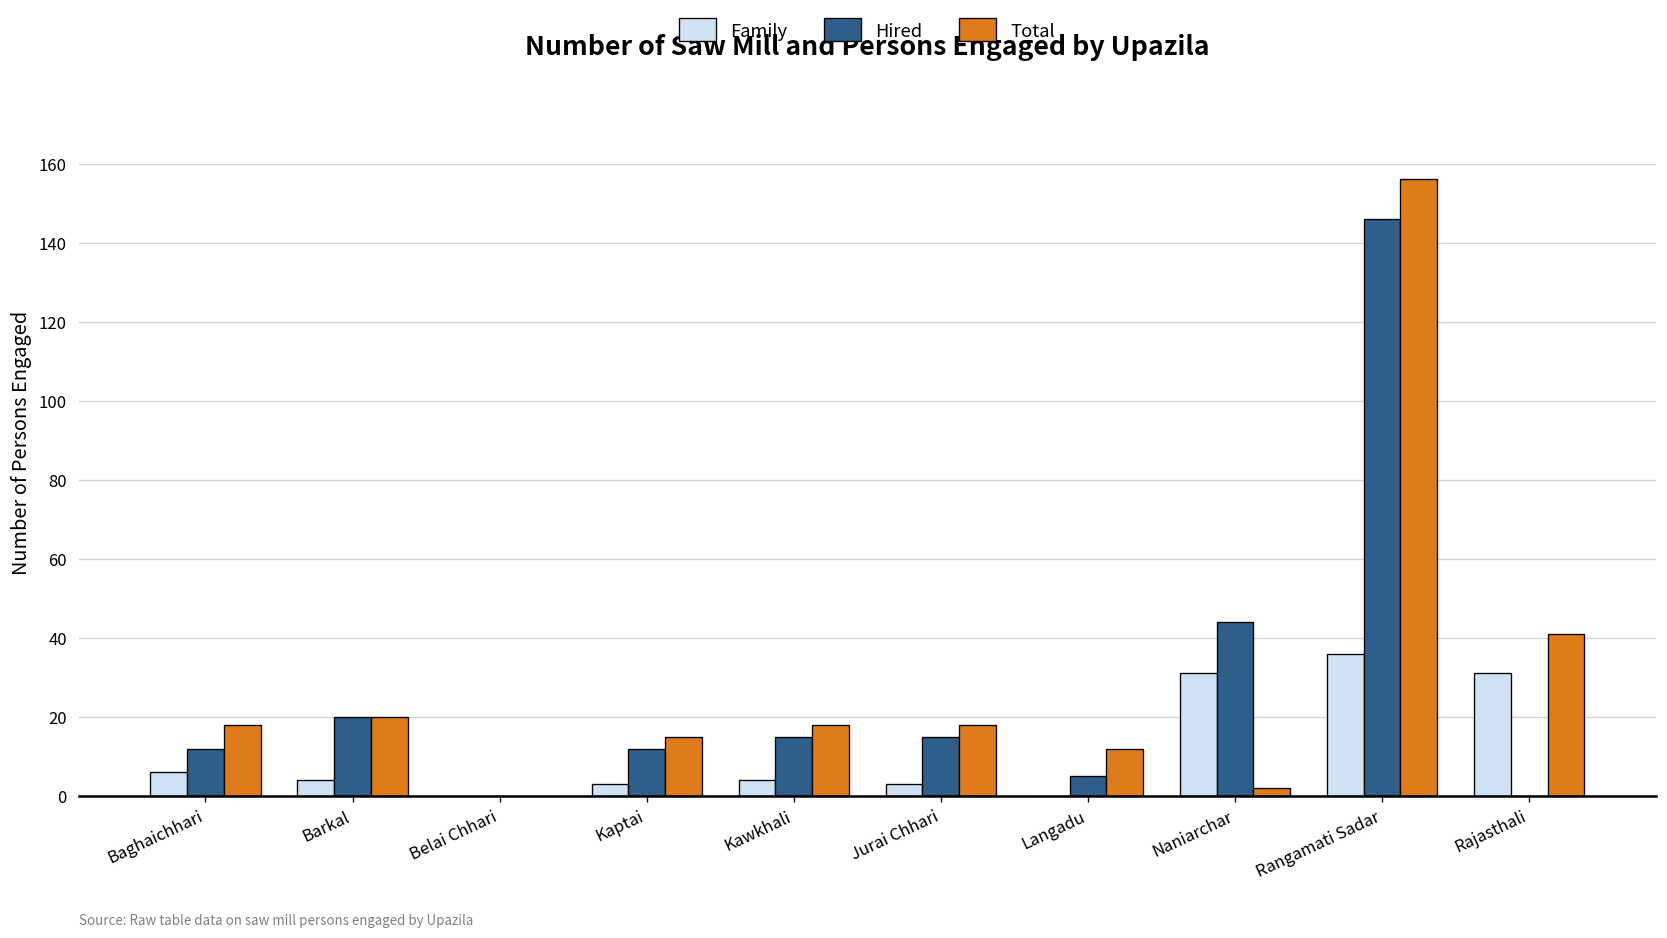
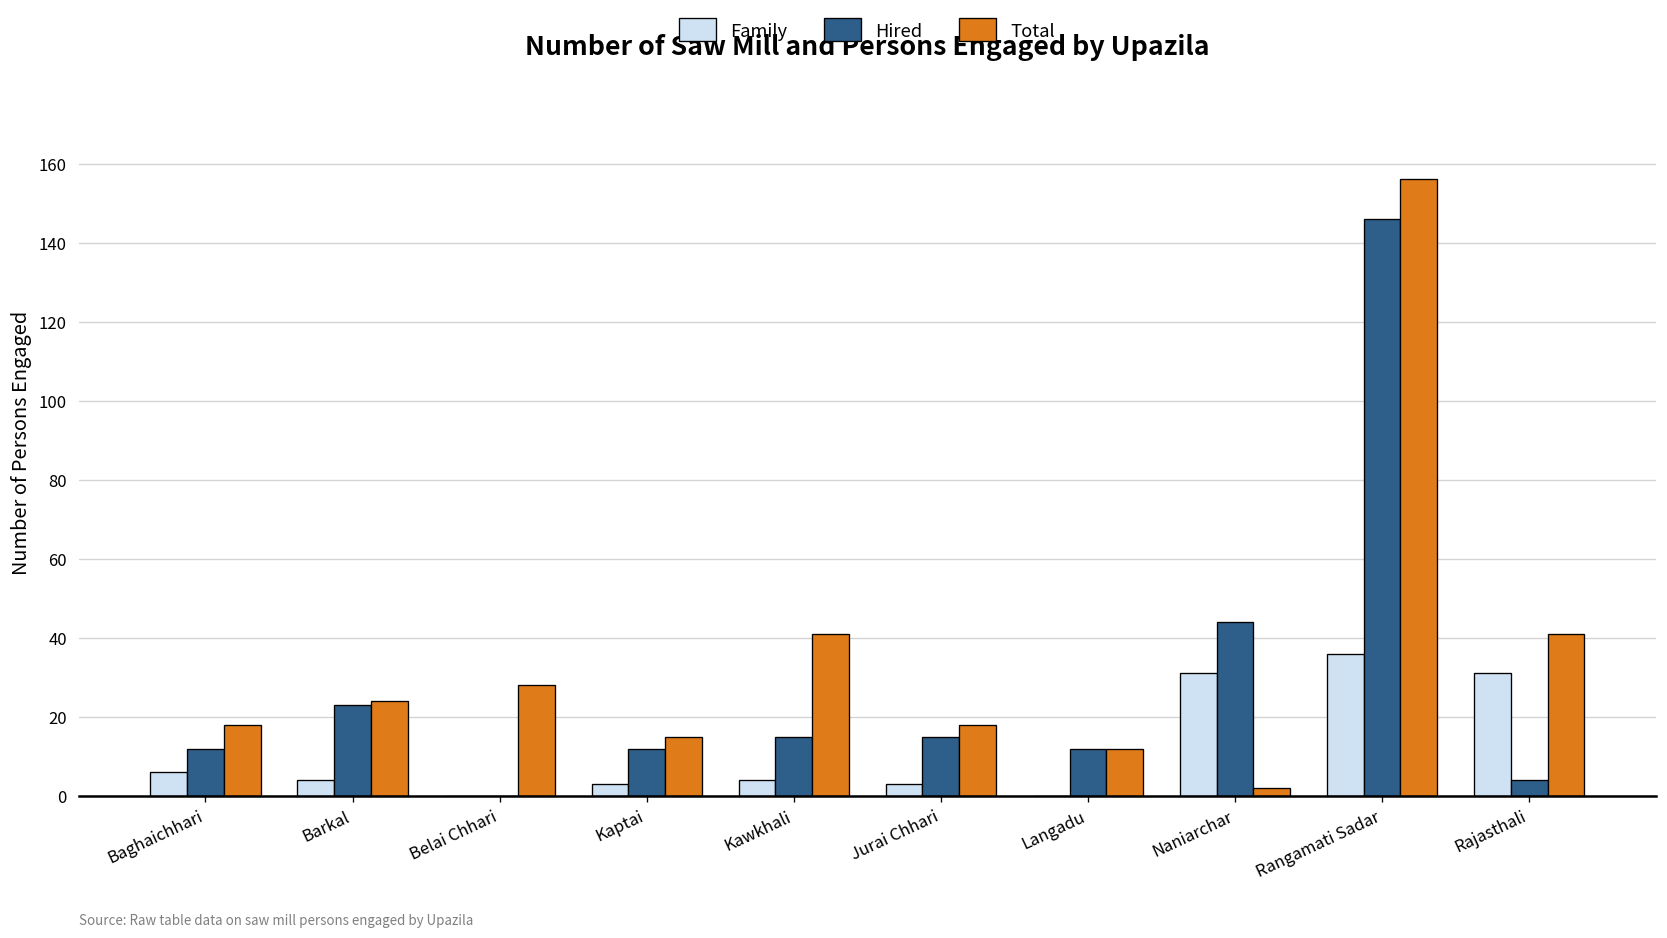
  {
    "Family": {
      "Baghaichhari": 6,
      "Barkal": 4,
      "Belai Chhari": 0,
      "Kaptai": 3,
      "Kawkhali": 4,
      "Jurai Chhari": 3,
      "Langadu": 0,
      "Naniarchar": 31,
      "Rangamati Sadar": 36,
      "Rajasthali": 31
    },
    "Hired": {
      "Baghaichhari": 12,
-     "Barkal": 20,
+     "Barkal": 23,
      "Belai Chhari": 0,
      "Kaptai": 12,
      "Kawkhali": 15,
      "Jurai Chhari": 15,
-     "Langadu": 5,
+     "Langadu": 12,
      "Naniarchar": 44,
      "Rangamati Sadar": 146,
-     "Rajasthali": 0
+     "Rajasthali": 4
    },
    "Total": {
      "Baghaichhari": 18,
-     "Barkal": 20,
-     "Belai Chhari": 0,
+     "Barkal": 24,
+     "Belai Chhari": 28,
      "Kaptai": 15,
-     "Kawkhali": 18,
+     "Kawkhali": 41,
      "Jurai Chhari": 18,
      "Langadu": 12,
      "Naniarchar": 2,
      "Rangamati Sadar": 156,
      "Rajasthali": 41
    }
  }
